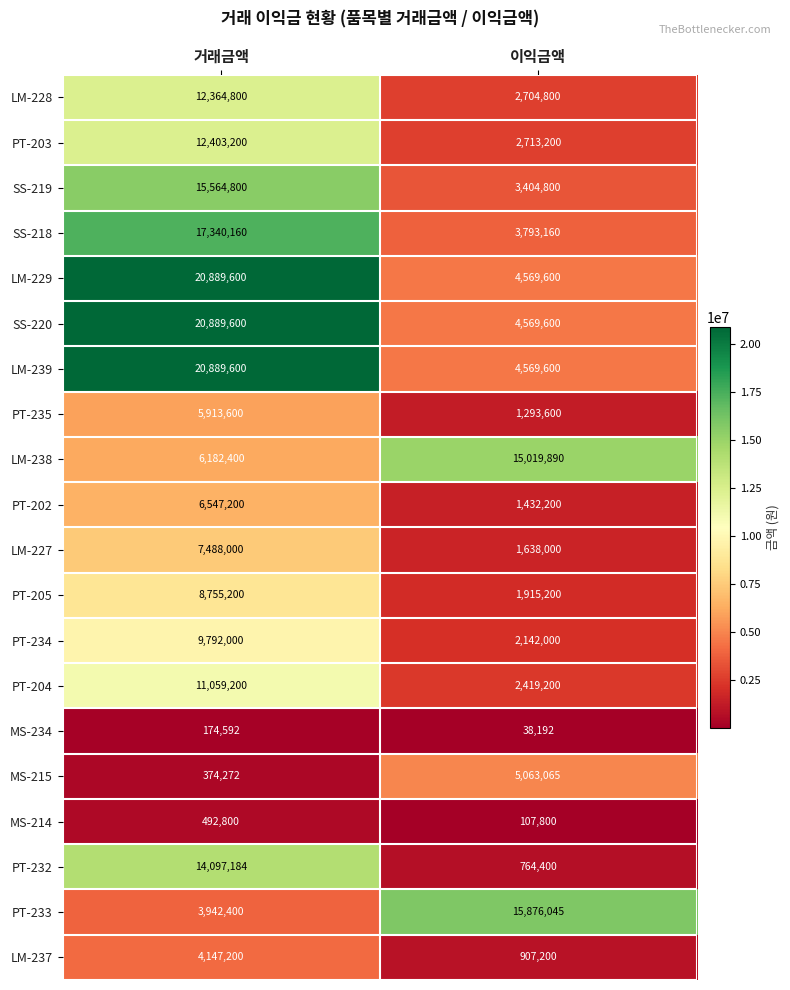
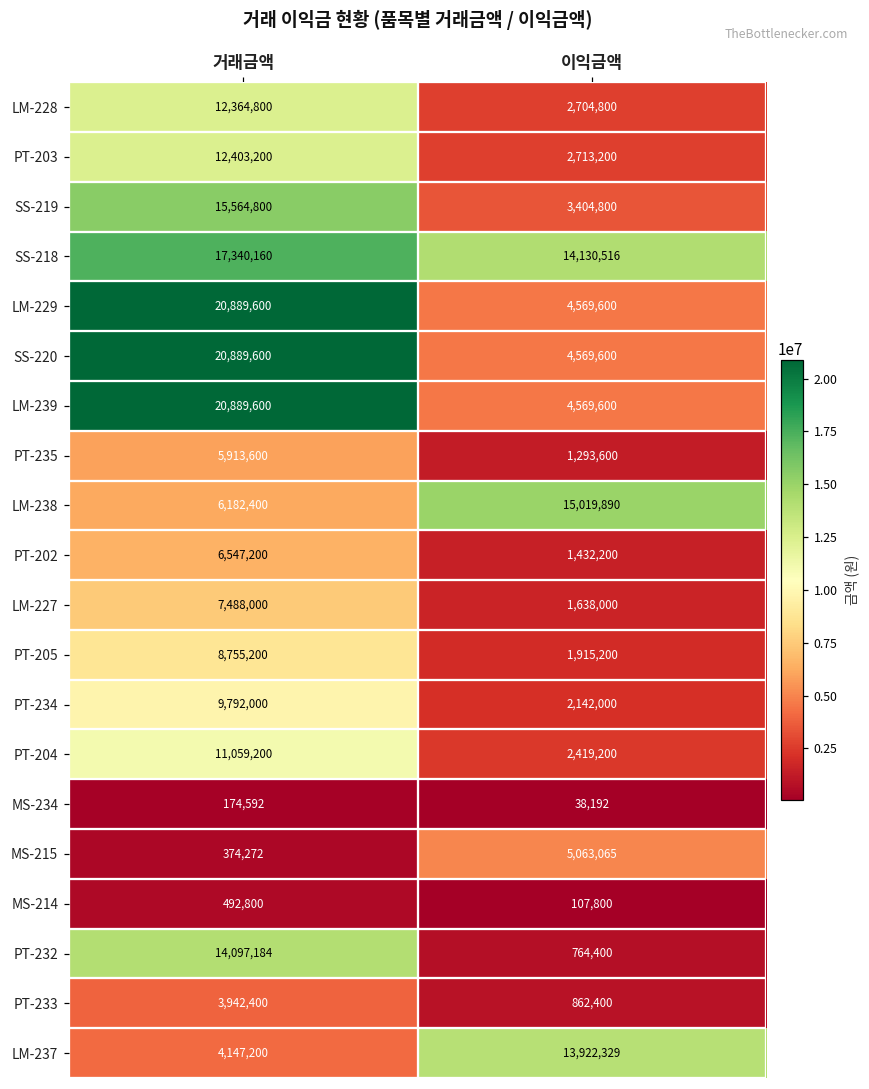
  {
    "LM-228": {
      "거래금액": "12,364,800",
      "이익금액": "2,704,800"
    },
    "PT-203": {
      "거래금액": "12,403,200",
      "이익금액": "2,713,200"
    },
    "SS-219": {
      "거래금액": "15,564,800",
      "이익금액": "3,404,800"
    },
    "SS-218": {
      "거래금액": "17,340,160",
-     "이익금액": "3,793,160"
+     "이익금액": "14,130,516"
    },
    "LM-229": {
      "거래금액": "20,889,600",
      "이익금액": "4,569,600"
    },
    "SS-220": {
      "거래금액": "20,889,600",
      "이익금액": "4,569,600"
    },
    "LM-239": {
      "거래금액": "20,889,600",
      "이익금액": "4,569,600"
    },
    "PT-235": {
      "거래금액": "5,913,600",
      "이익금액": "1,293,600"
    },
    "LM-238": {
      "거래금액": "6,182,400",
      "이익금액": "15,019,890"
    },
    "PT-202": {
      "거래금액": "6,547,200",
      "이익금액": "1,432,200"
    },
    "LM-227": {
      "거래금액": "7,488,000",
      "이익금액": "1,638,000"
    },
    "PT-205": {
      "거래금액": "8,755,200",
      "이익금액": "1,915,200"
    },
    "PT-234": {
      "거래금액": "9,792,000",
      "이익금액": "2,142,000"
    },
    "PT-204": {
      "거래금액": "11,059,200",
      "이익금액": "2,419,200"
    },
    "MS-234": {
      "거래금액": "174,592",
      "이익금액": "38,192"
    },
    "MS-215": {
      "거래금액": "374,272",
      "이익금액": "5,063,065"
    },
    "MS-214": {
      "거래금액": "492,800",
      "이익금액": "107,800"
    },
    "PT-232": {
      "거래금액": "14,097,184",
      "이익금액": "764,400"
    },
    "PT-233": {
      "거래금액": "3,942,400",
-     "이익금액": "15,876,045"
+     "이익금액": "862,400"
    },
    "LM-237": {
      "거래금액": "4,147,200",
-     "이익금액": "907,200"
+     "이익금액": "13,922,329"
    }
  }
